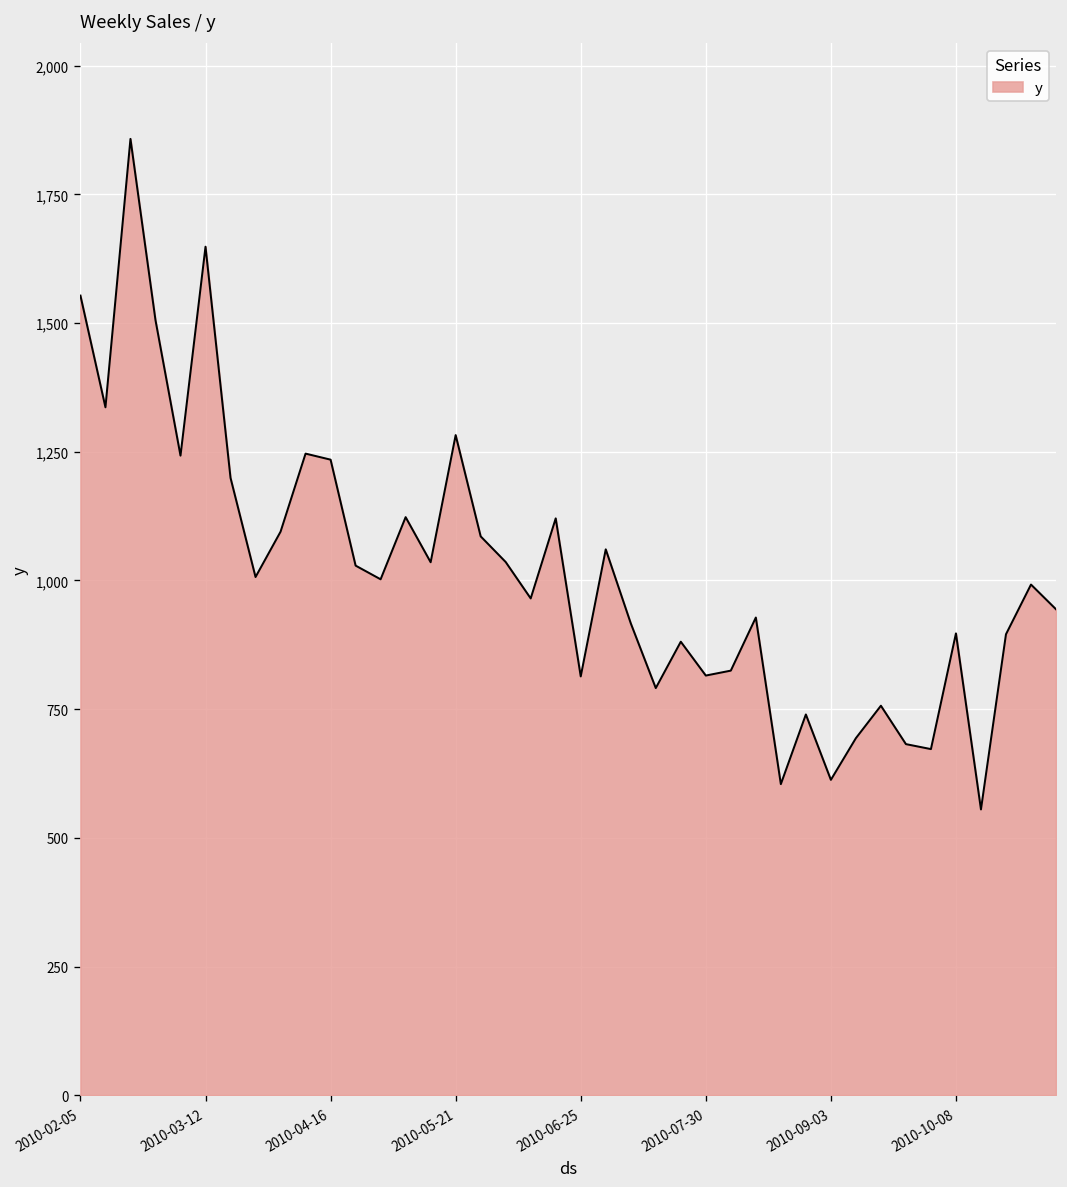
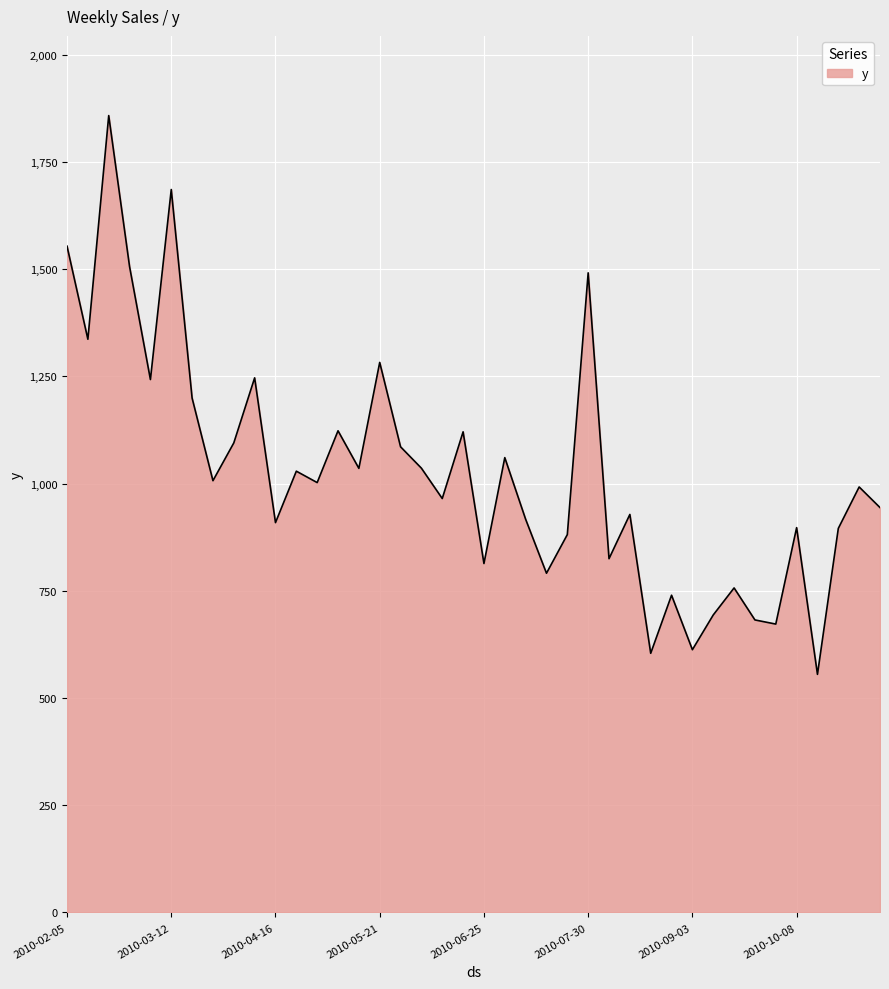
  {
    "2010-02-05": "1,550",
-   "2010-03-12": "1,650",
-   "2010-04-16": "1,230",
+   "2010-03-12": "1,690",
+   "2010-04-16": "910",
    "2010-05-21": "1,280",
    "2010-06-25": "810",
-   "2010-07-30": "820",
+   "2010-07-30": "1,490",
    "2010-09-03": "610",
    "2010-10-08": "900"
  }
